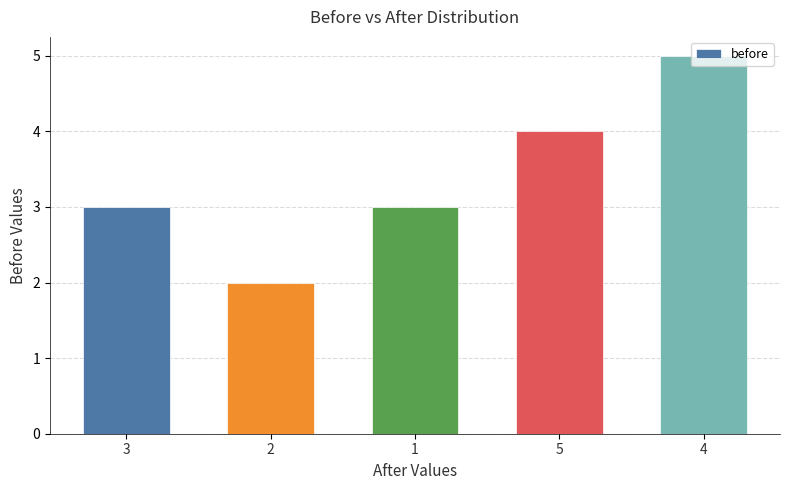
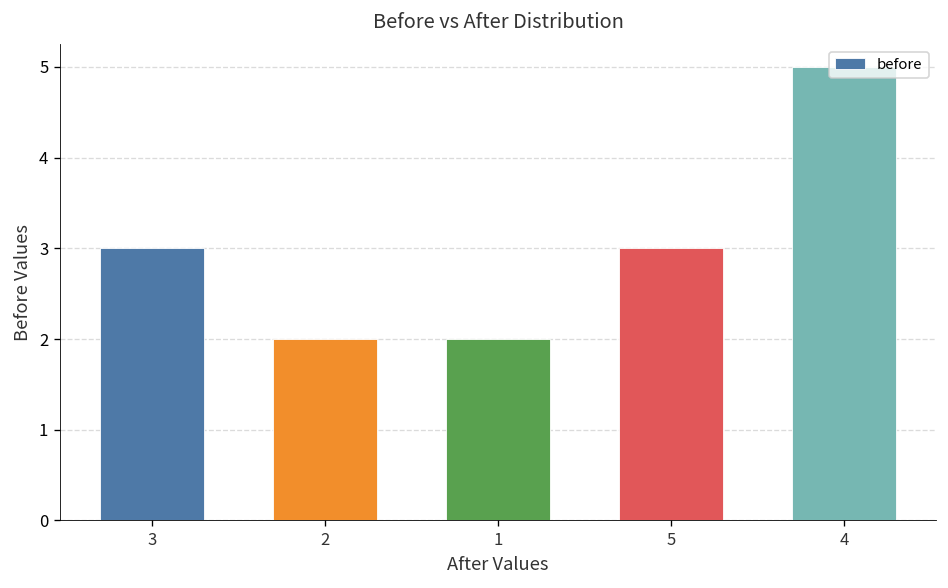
  {
    "3": 3,
    "2": 2,
-   "1": 3,
-   "5": 4
+   "1": 2,
+   "5": 3
  }
